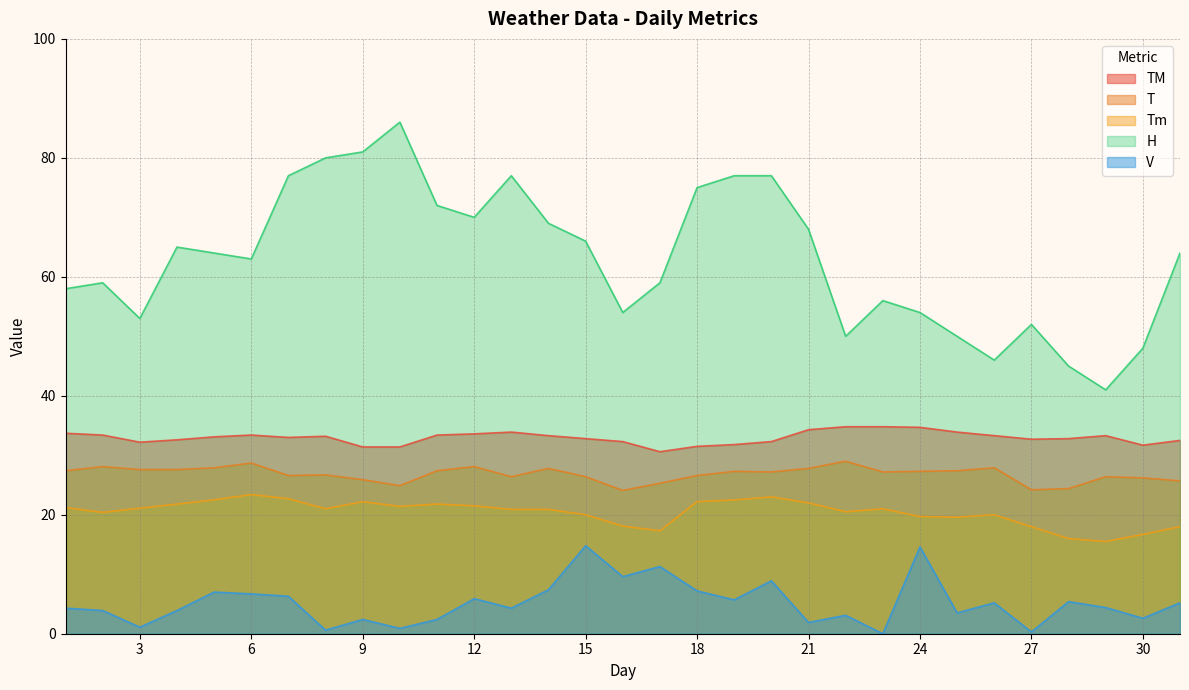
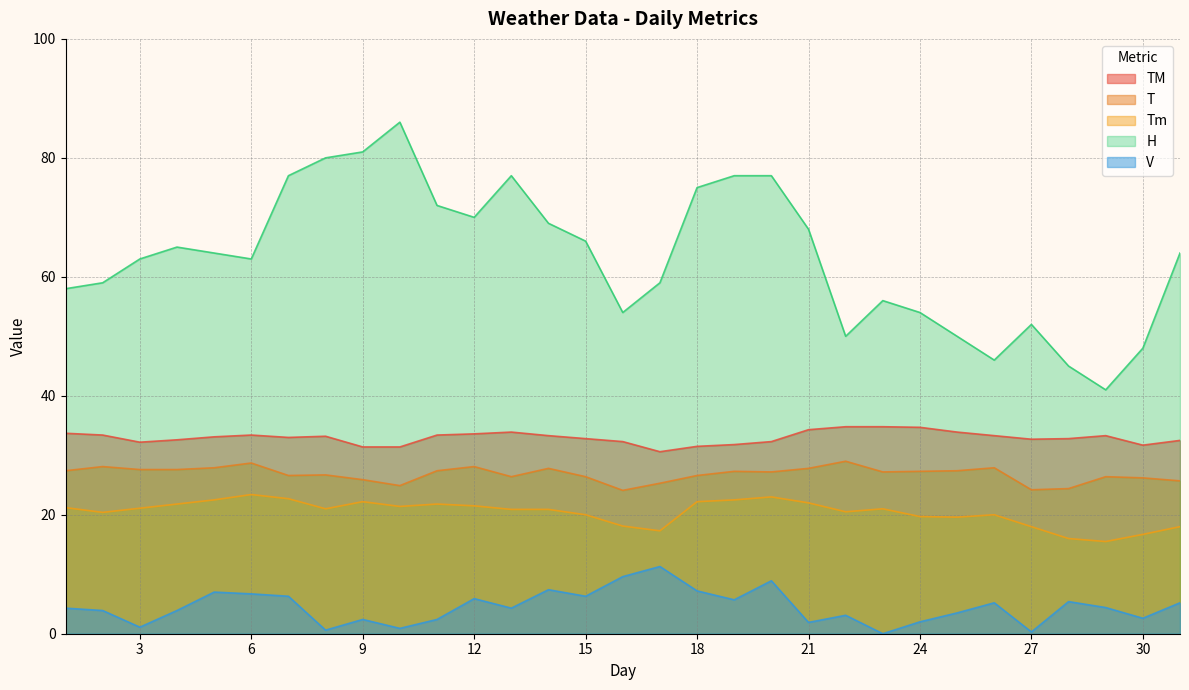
  {
    "H": {
-     "3": 53,
+     "3": 63,
      "6": 63,
      "9": 81,
      "12": 70,
      "15": 66,
      "18": 75,
      "21": 68,
      "24": 54,
      "27": 52,
      "30": 48
    },
    "V": {
      "3": 1,
      "6": 7,
      "9": 2,
      "12": 6,
-     "15": 15,
+     "15": 6,
      "18": 7,
      "21": 2,
-     "24": 15,
+     "24": 2,
      "27": 0,
      "30": 3
    }
  }
